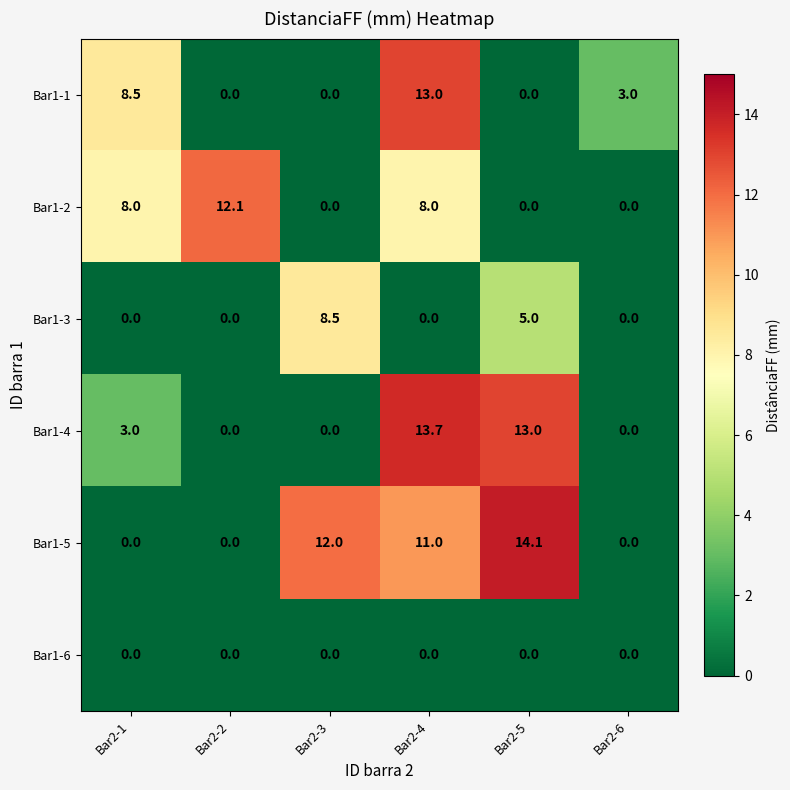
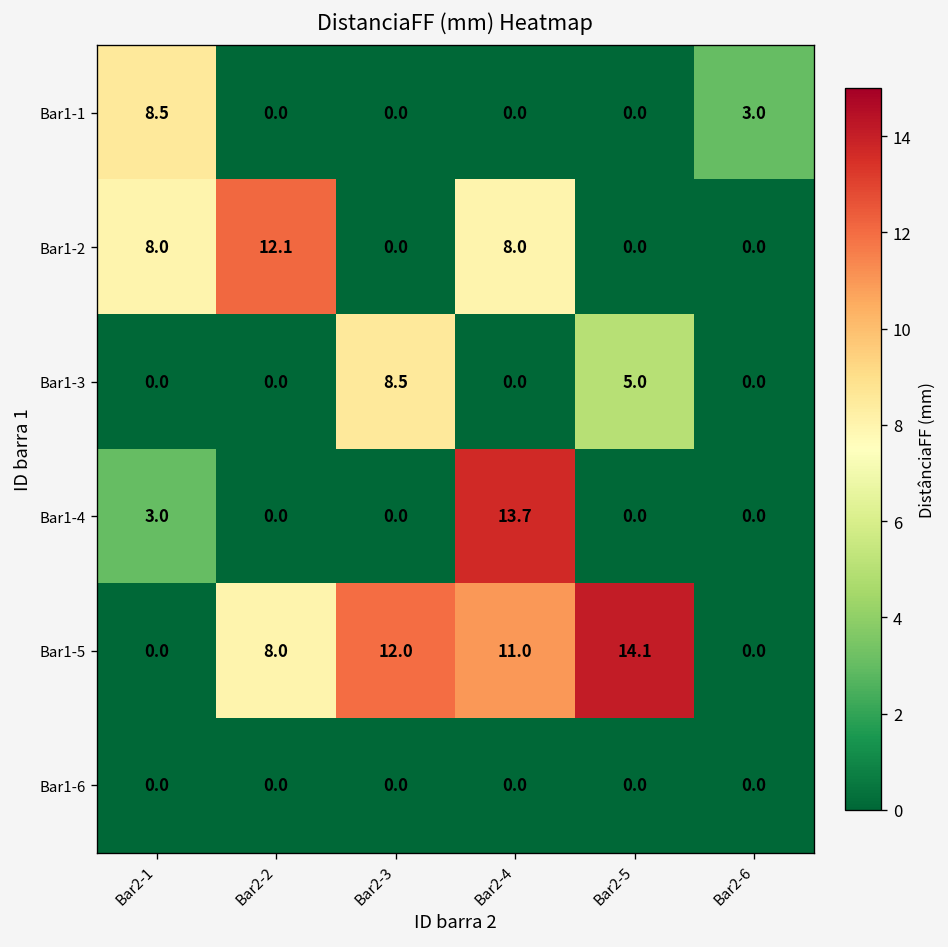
  {
    "Bar1-1": {
      "Bar2-1": 8.5,
      "Bar2-2": 0.0,
      "Bar2-3": 0.0,
-     "Bar2-4": 13.0,
+     "Bar2-4": 0.0,
      "Bar2-5": 0.0,
      "Bar2-6": 3.0
    },
    "Bar1-2": {
      "Bar2-1": 8.0,
      "Bar2-2": 12.1,
      "Bar2-3": 0.0,
      "Bar2-4": 8.0,
      "Bar2-5": 0.0,
      "Bar2-6": 0.0
    },
    "Bar1-3": {
      "Bar2-1": 0.0,
      "Bar2-2": 0.0,
      "Bar2-3": 8.5,
      "Bar2-4": 0.0,
      "Bar2-5": 5.0,
      "Bar2-6": 0.0
    },
    "Bar1-4": {
      "Bar2-1": 3.0,
      "Bar2-2": 0.0,
      "Bar2-3": 0.0,
      "Bar2-4": 13.7,
-     "Bar2-5": 13.0,
+     "Bar2-5": 0.0,
      "Bar2-6": 0.0
    },
    "Bar1-5": {
      "Bar2-1": 0.0,
-     "Bar2-2": 0.0,
+     "Bar2-2": 8.0,
      "Bar2-3": 12.0,
      "Bar2-4": 11.0,
      "Bar2-5": 14.1,
      "Bar2-6": 0.0
    },
    "Bar1-6": {
      "Bar2-1": 0.0,
      "Bar2-2": 0.0,
      "Bar2-3": 0.0,
      "Bar2-4": 0.0,
      "Bar2-5": 0.0,
      "Bar2-6": 0.0
    }
  }
